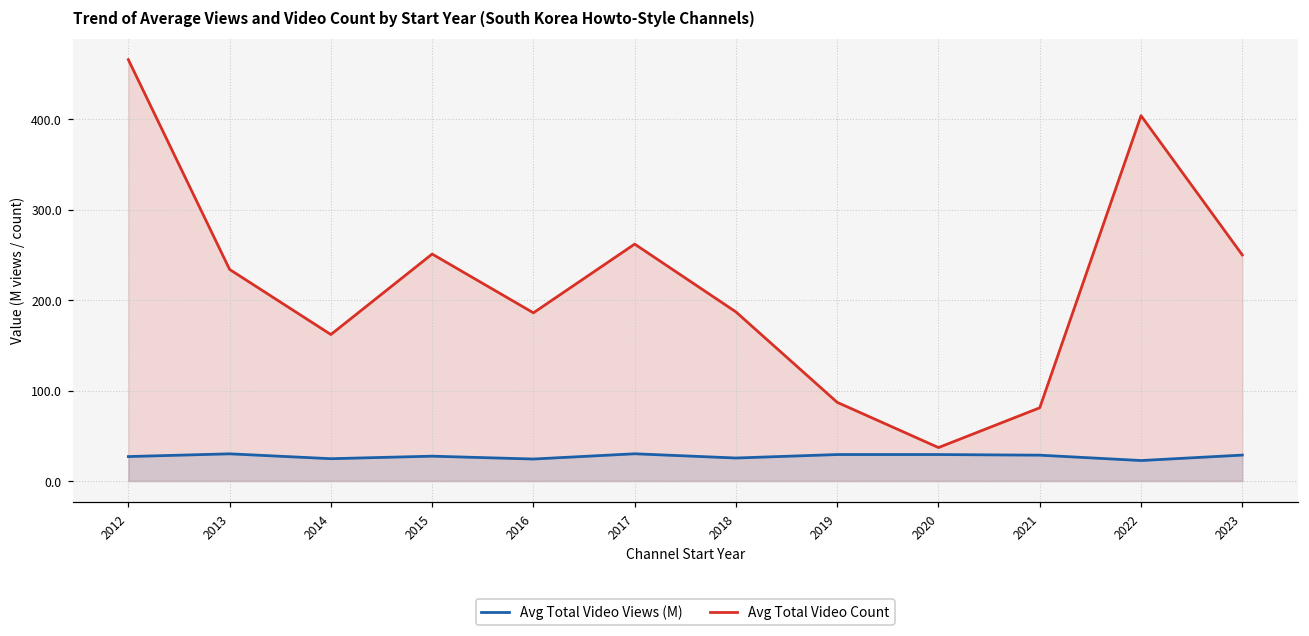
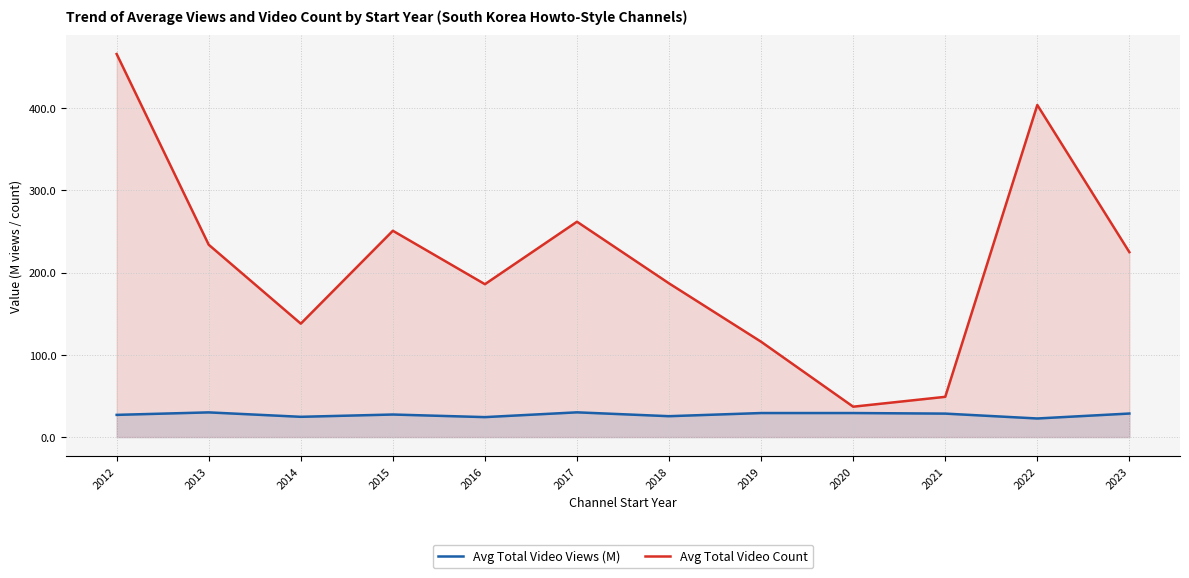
  {
    "Avg Total Video Views (M)": {
      "2012": 30,
      "2013": 30,
      "2014": 20,
      "2015": 30,
      "2016": 20,
      "2017": 30,
      "2018": 30,
      "2019": 30,
      "2020": 30,
      "2021": 30,
      "2022": 20,
      "2023": 30
    },
    "Avg Total Video Count": {
      "2012": 470,
      "2013": 230,
-     "2014": 160,
+     "2014": 140,
      "2015": 250,
      "2016": 190,
      "2017": 260,
      "2018": 190,
-     "2019": 90,
+     "2019": 120,
      "2020": 40,
-     "2021": 80,
+     "2021": 50,
      "2022": 400,
-     "2023": 250
+     "2023": 230
    }
  }
